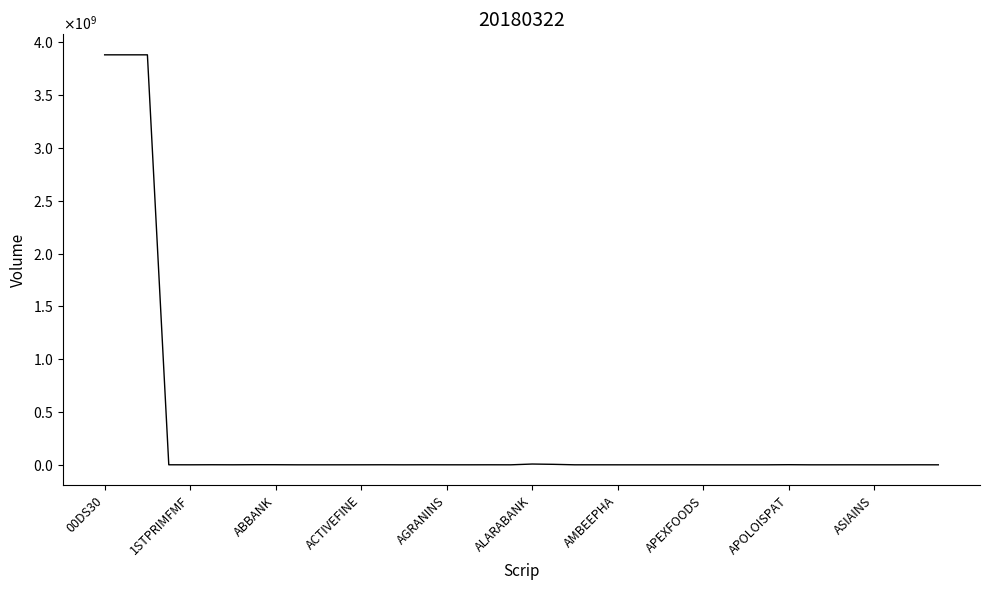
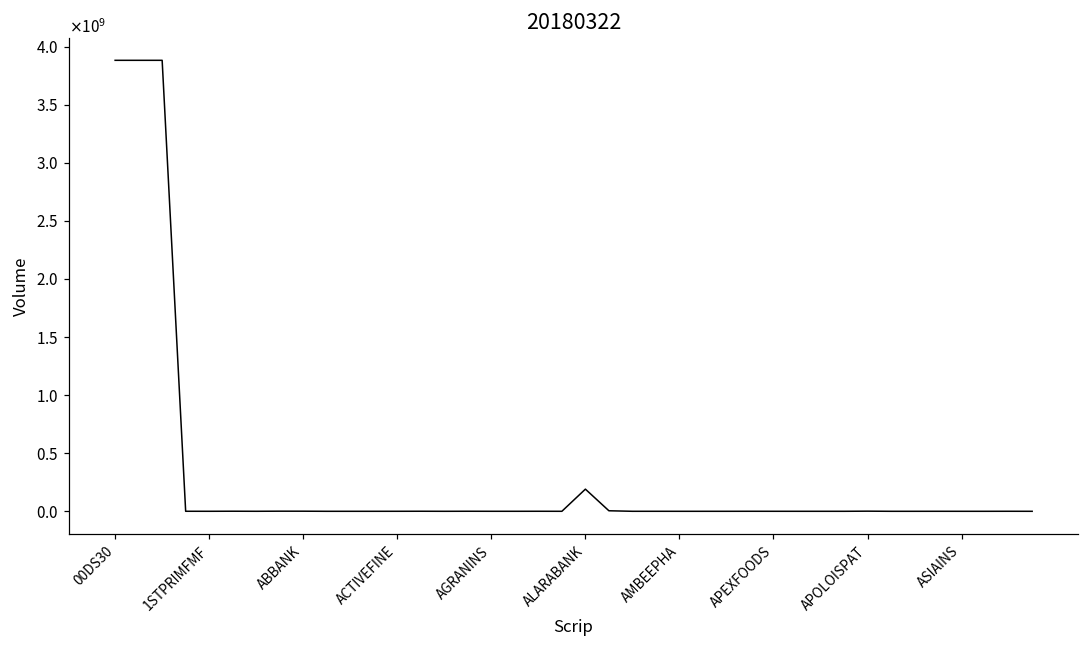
  {
    "00DS30": 3880000000,
    "1STPRIMFMF": 0,
    "ABBANK": 0,
    "ACTIVEFINE": 0,
    "AGRANINS": 0,
-   "ALARABANK": 10000000,
+   "ALARABANK": 190000000,
    "AMBEEPHA": 0,
    "APEXFOODS": 0,
    "APOLOISPAT": 0,
    "ASIAINS": 0
  }
